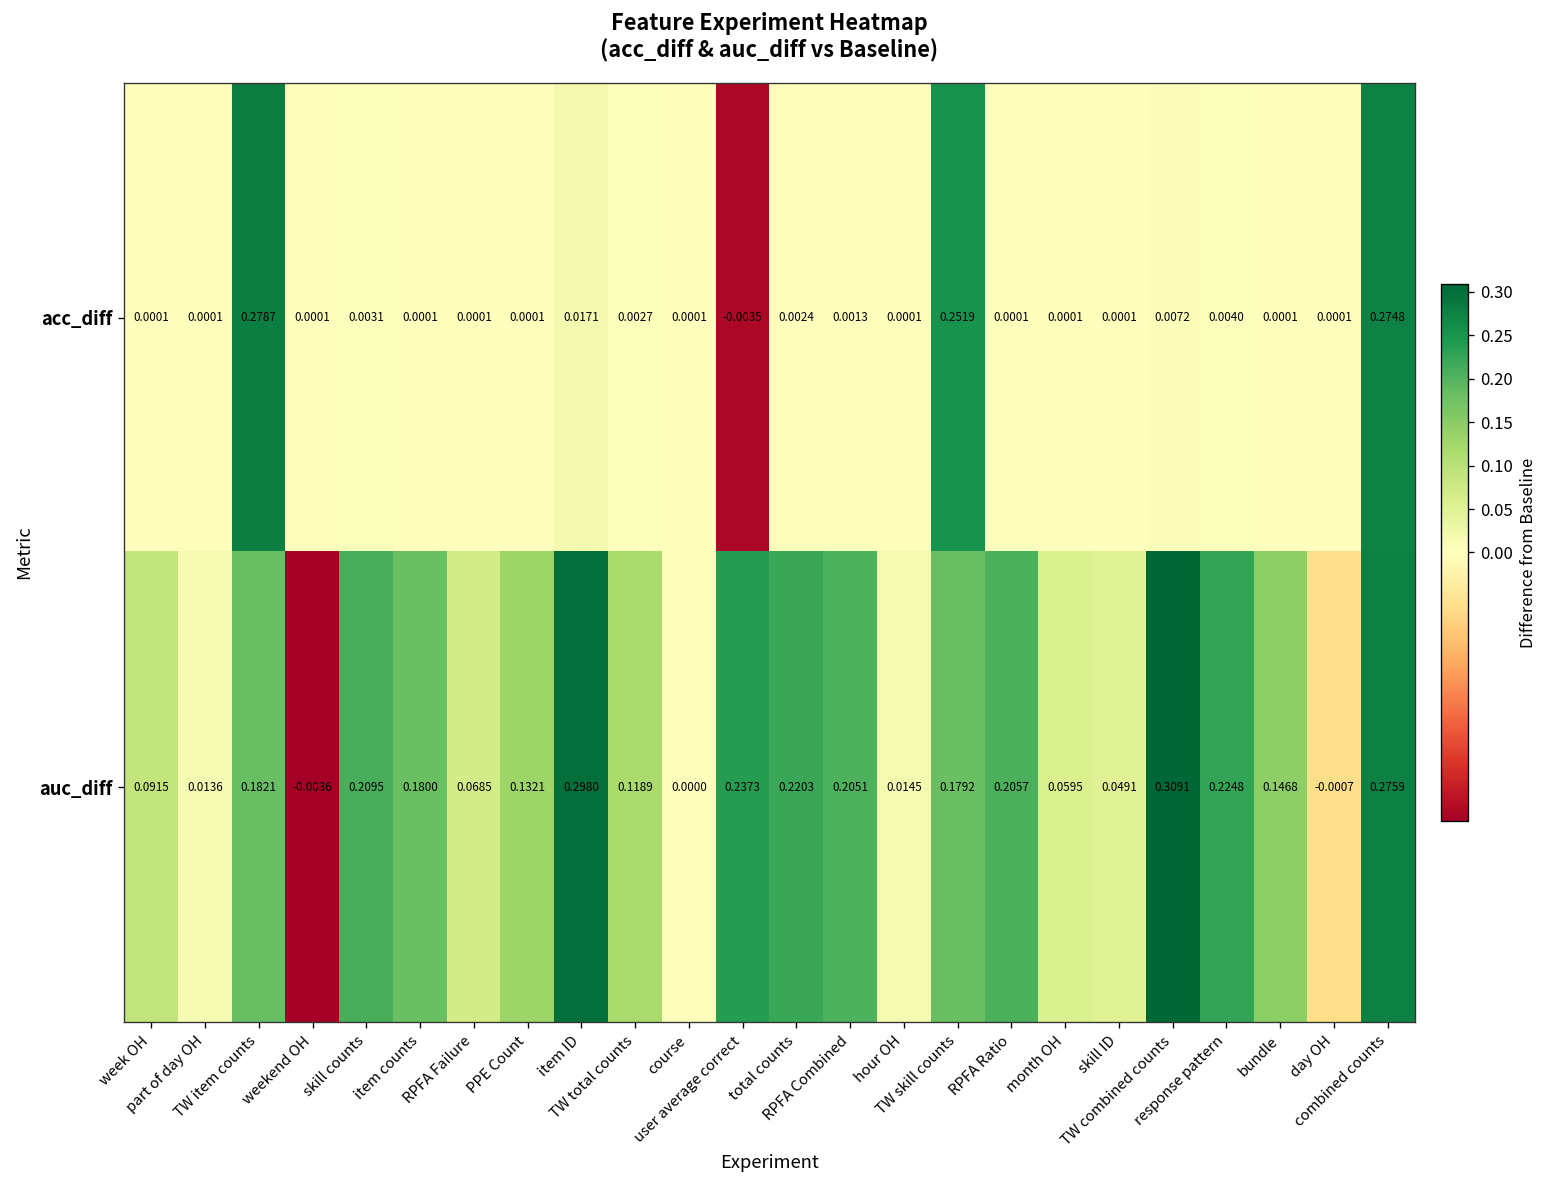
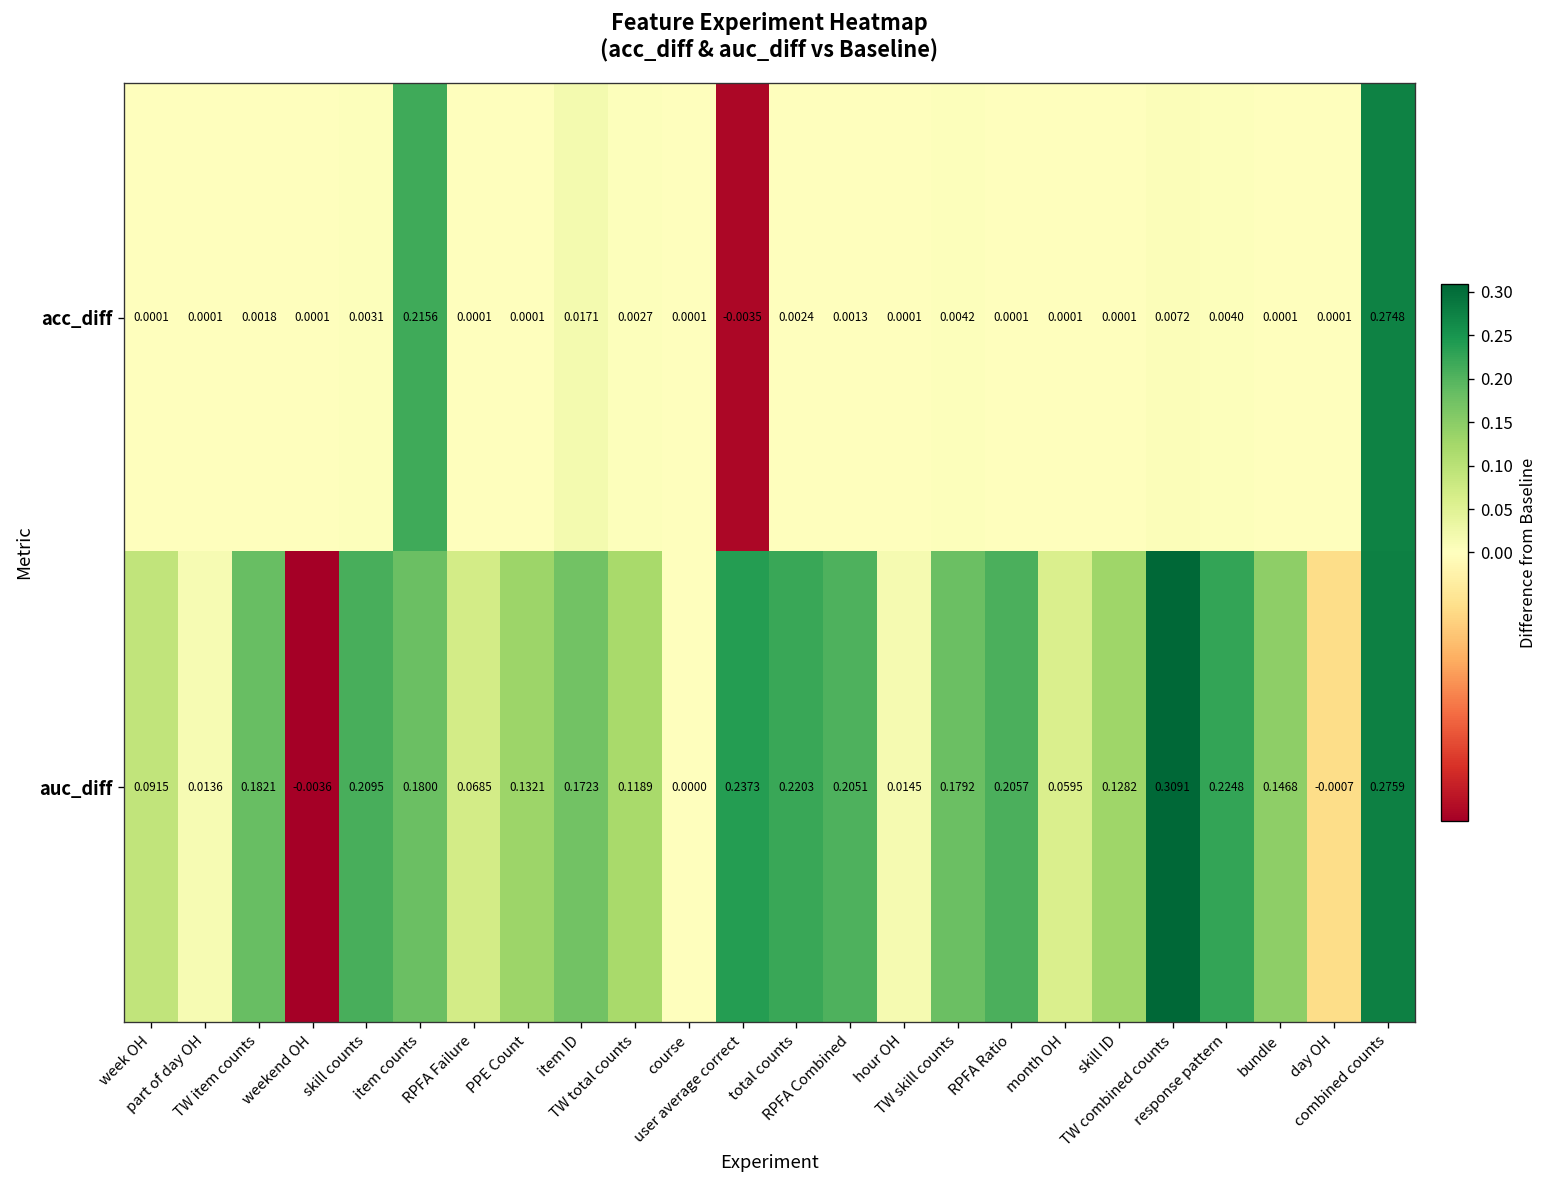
  {
    "acc_diff": {
      "week OH": 0.0001,
      "part of day OH": 0.0001,
-     "TW item counts": 0.2787,
+     "TW item counts": 0.0018,
      "weekend OH": 0.0001,
      "skill counts": 0.0031,
-     "item counts": 0.0001,
+     "item counts": 0.2156,
      "RPFA Failure": 0.0001,
      "PPE Count": 0.0001,
      "item ID": 0.0171,
      "TW total counts": 0.0027,
      "course": 0.0001,
      "user average correct": -0.0035,
      "total counts": 0.0024,
      "RPFA Combined": 0.0013,
      "hour OH": 0.0001,
-     "TW skill counts": 0.2519,
+     "TW skill counts": 0.0042,
      "RPFA Ratio": 0.0001,
      "month OH": 0.0001,
      "skill ID": 0.0001,
      "TW combined counts": 0.0072,
      "response pattern": 0.0040,
      "bundle": 0.0001,
      "day OH": 0.0001,
      "combined counts": 0.2748
    },
    "auc_diff": {
      "week OH": 0.0915,
      "part of day OH": 0.0136,
      "TW item counts": 0.1821,
      "weekend OH": -0.0036,
      "skill counts": 0.2095,
      "item counts": 0.1800,
      "RPFA Failure": 0.0685,
      "PPE Count": 0.1321,
-     "item ID": 0.2980,
+     "item ID": 0.1723,
      "TW total counts": 0.1189,
      "course": 0.0000,
      "user average correct": 0.2373,
      "total counts": 0.2203,
      "RPFA Combined": 0.2051,
      "hour OH": 0.0145,
      "TW skill counts": 0.1792,
      "RPFA Ratio": 0.2057,
      "month OH": 0.0595,
-     "skill ID": 0.0491,
+     "skill ID": 0.1282,
      "TW combined counts": 0.3091,
      "response pattern": 0.2248,
      "bundle": 0.1468,
      "day OH": -0.0007,
      "combined counts": 0.2759
    }
  }
